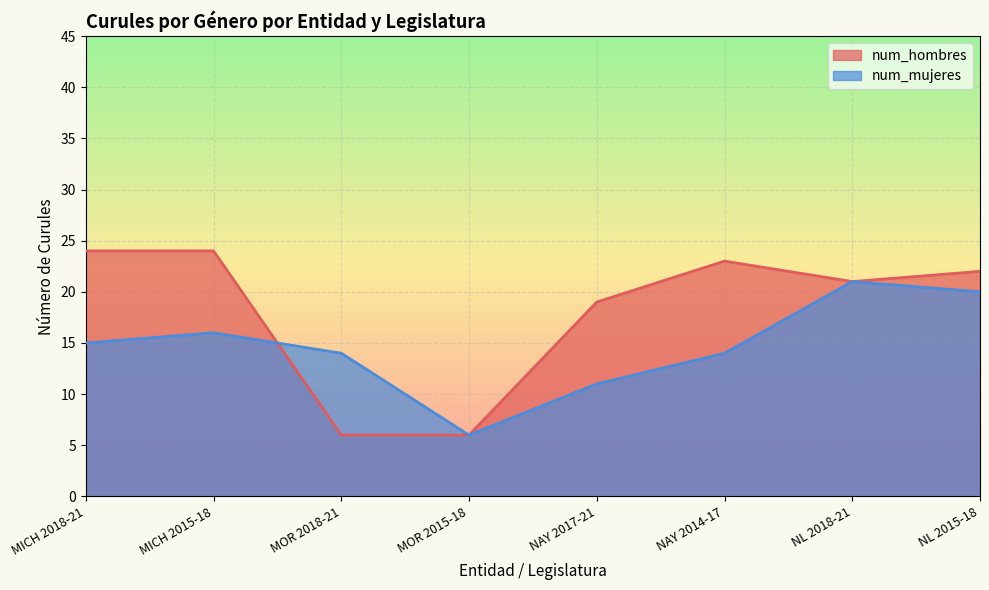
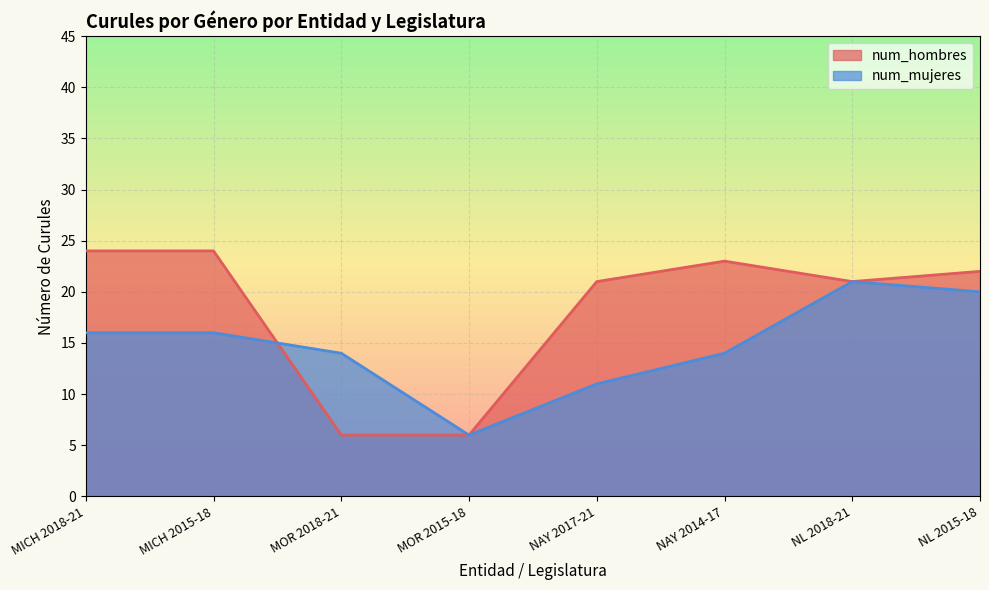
  {
    "num_hombres": {
      "MICH 2018-21": 24,
      "MICH 2015-18": 24,
      "MOR 2018-21": 6,
-     "NAY 2017-21": 19,
+     "NAY 2017-21": 21,
      "NAY 2014-17": 23,
      "NL 2015-18": 22
    },
    "num_mujeres": {
-     "MICH 2018-21": 15,
+     "MICH 2018-21": 16,
      "MICH 2015-18": 16,
      "MOR 2018-21": 14,
      "NAY 2017-21": 11,
      "NAY 2014-17": 14,
      "NL 2015-18": 20
    }
  }
